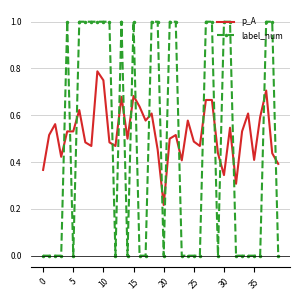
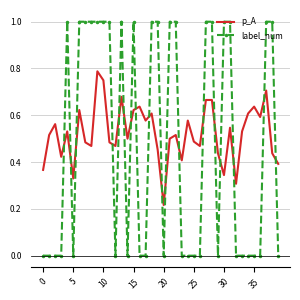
  {
    "p_A": {
      "0": 0.37,
-     "5": 0.53,
+     "5": 0.33,
      "10": 0.75,
-     "15": 0.68,
+     "15": 0.62,
      "20": 0.22,
      "25": 0.49,
      "30": 0.34,
-     "35": 0.41
+     "35": 0.64
    },
    "label_num": {
      "0": 0.00,
      "5": 0.00,
      "10": 1.00,
      "15": 1.00,
      "20": 0.00,
      "25": 0.00,
      "30": 1.00,
      "35": 0.00
    }
  }
